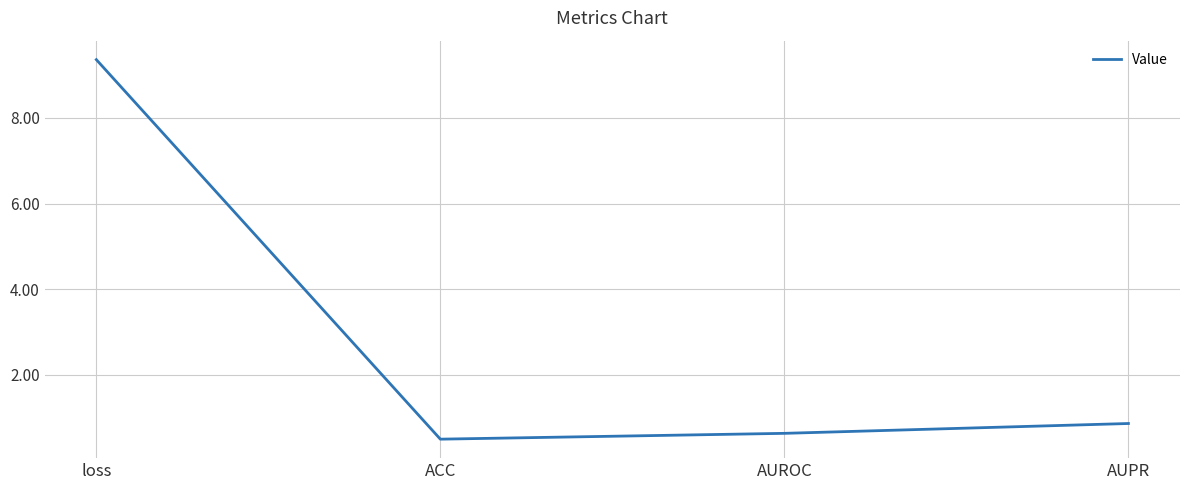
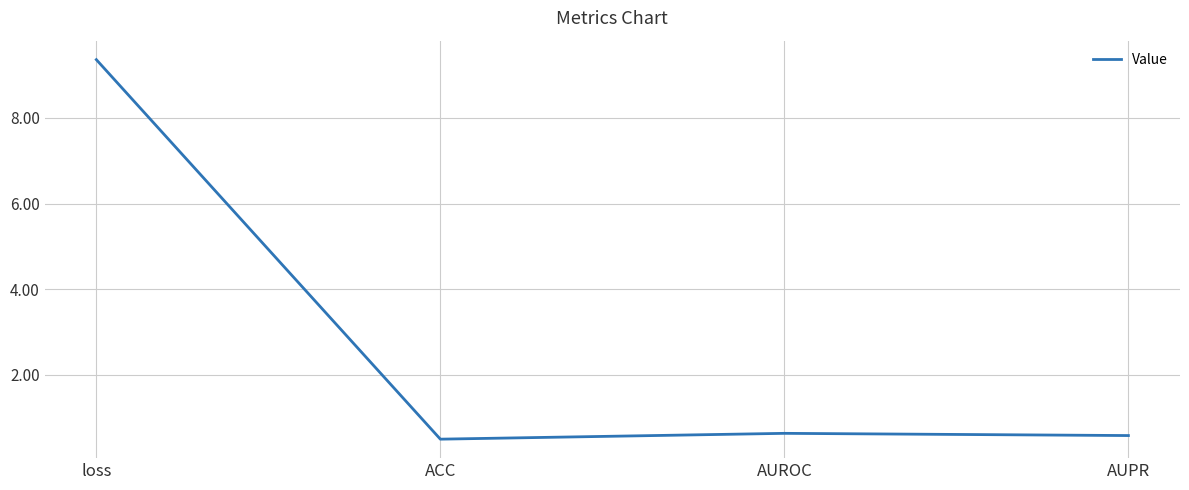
  {
    "loss": 9.4,
    "ACC": 0.5,
    "AUROC": 0.6,
-   "AUPR": 0.9
+   "AUPR": 0.6
  }
